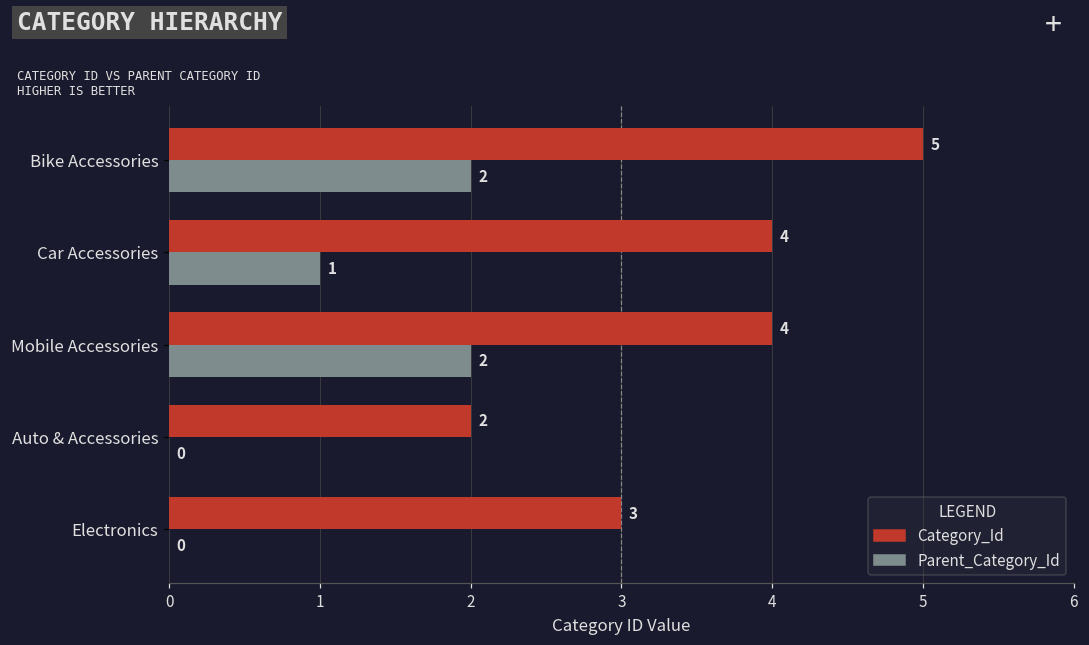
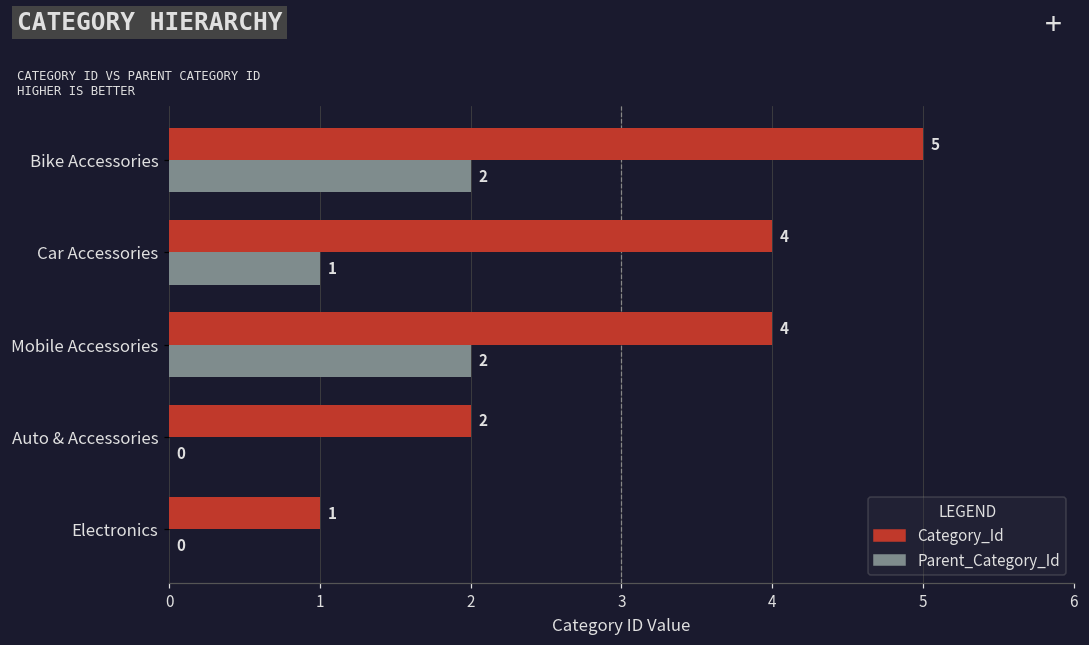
  {
    "Category_Id": {
      "Bike Accessories": 5,
      "Car Accessories": 4,
      "Mobile Accessories": 4,
      "Auto & Accessories": 2,
-     "Electronics": 3
+     "Electronics": 1
    },
    "Parent_Category_Id": {
      "Bike Accessories": 2,
      "Car Accessories": 1,
      "Mobile Accessories": 2,
      "Auto & Accessories": 0,
      "Electronics": 0
    }
  }
